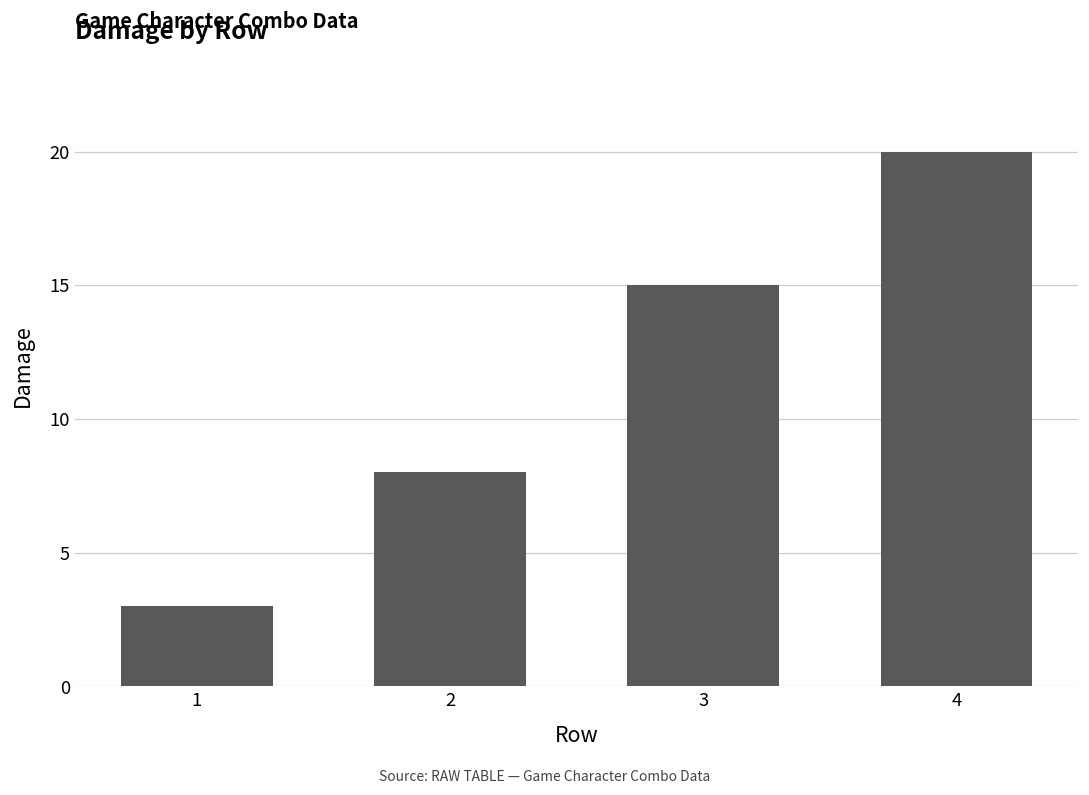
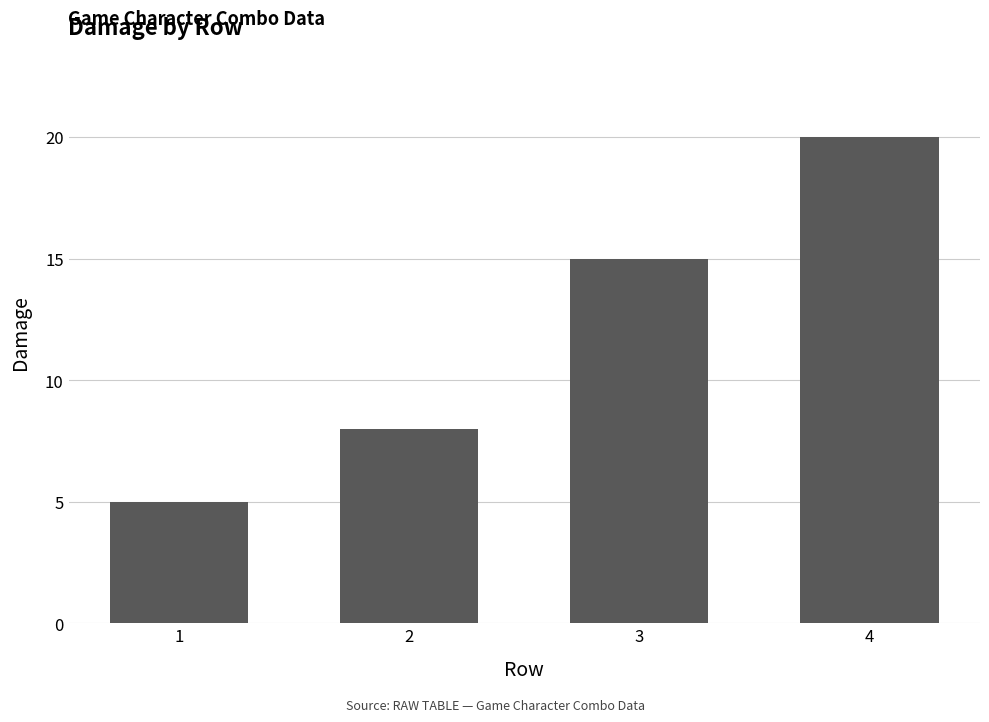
  {
-   "1": 3,
+   "1": 5,
    "2": 8,
    "3": 15,
    "4": 20
  }
